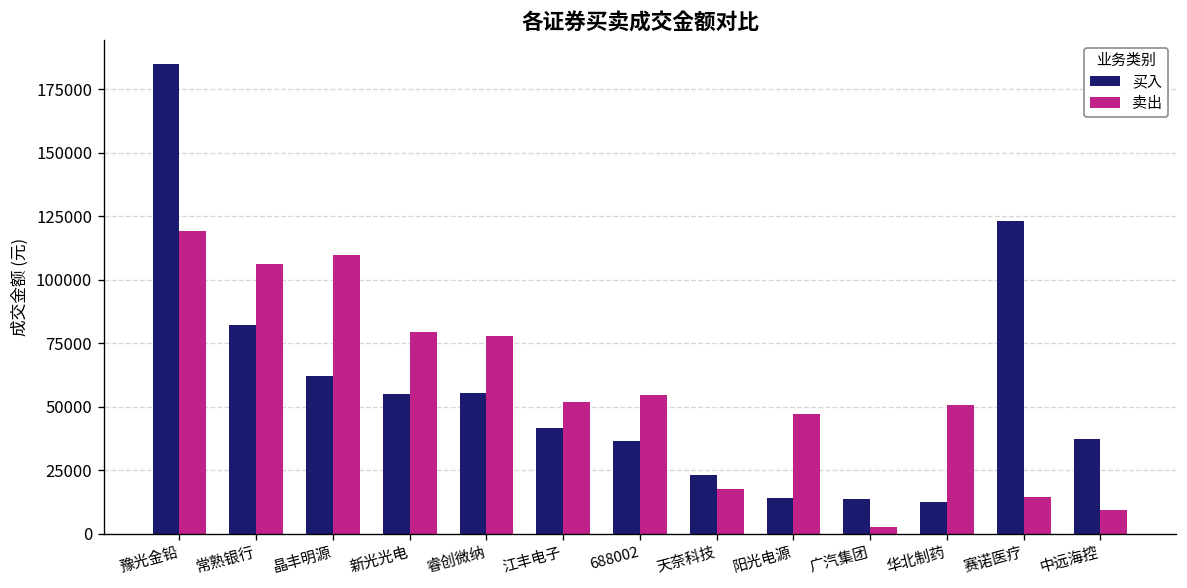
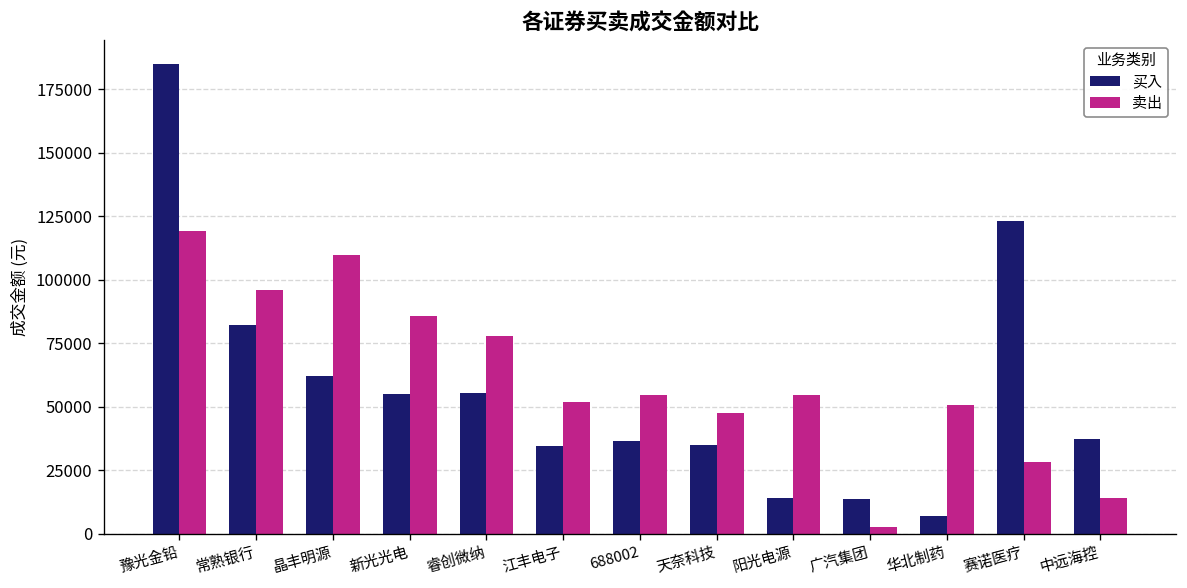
  {
    "买入": {
      "豫光金铅": 185000,
      "常熟银行": 82000,
      "晶丰明源": 62000,
      "新光光电": 55000,
      "睿创微纳": 55000,
-     "江丰电子": 42000,
+     "江丰电子": 34000,
      "688002": 36000,
-     "天奈科技": 23000,
+     "天奈科技": 35000,
      "阳光电源": 14000,
      "广汽集团": 14000,
-     "华北制药": 13000,
+     "华北制药": 7000,
      "赛诺医疗": 123000,
      "中远海控": 37000
    },
    "卖出": {
      "豫光金铅": 119000,
-     "常熟银行": 106000,
+     "常熟银行": 96000,
      "晶丰明源": 110000,
-     "新光光电": 80000,
+     "新光光电": 86000,
      "睿创微纳": 78000,
      "江丰电子": 52000,
      "688002": 55000,
-     "天奈科技": 18000,
-     "阳光电源": 47000,
+     "天奈科技": 47000,
+     "阳光电源": 55000,
      "广汽集团": 2000,
      "华北制药": 51000,
-     "赛诺医疗": 15000,
-     "中远海控": 9000
+     "赛诺医疗": 28000,
+     "中远海控": 14000
    }
  }
